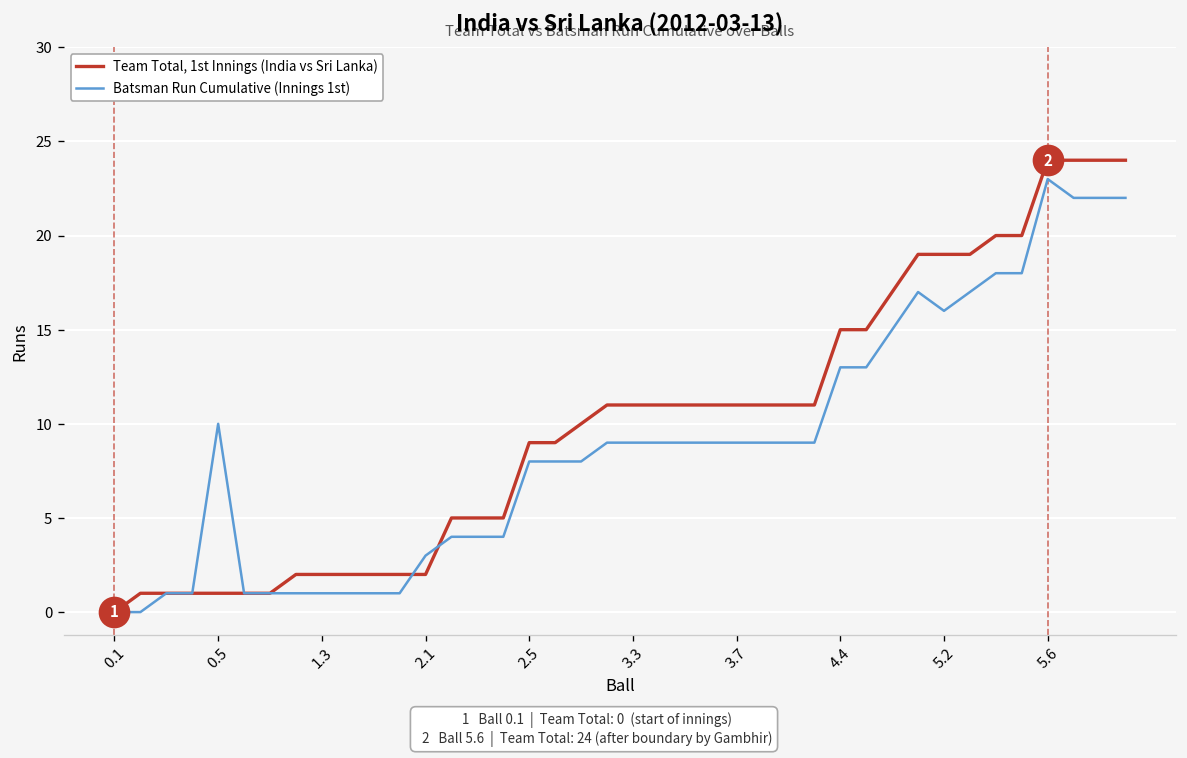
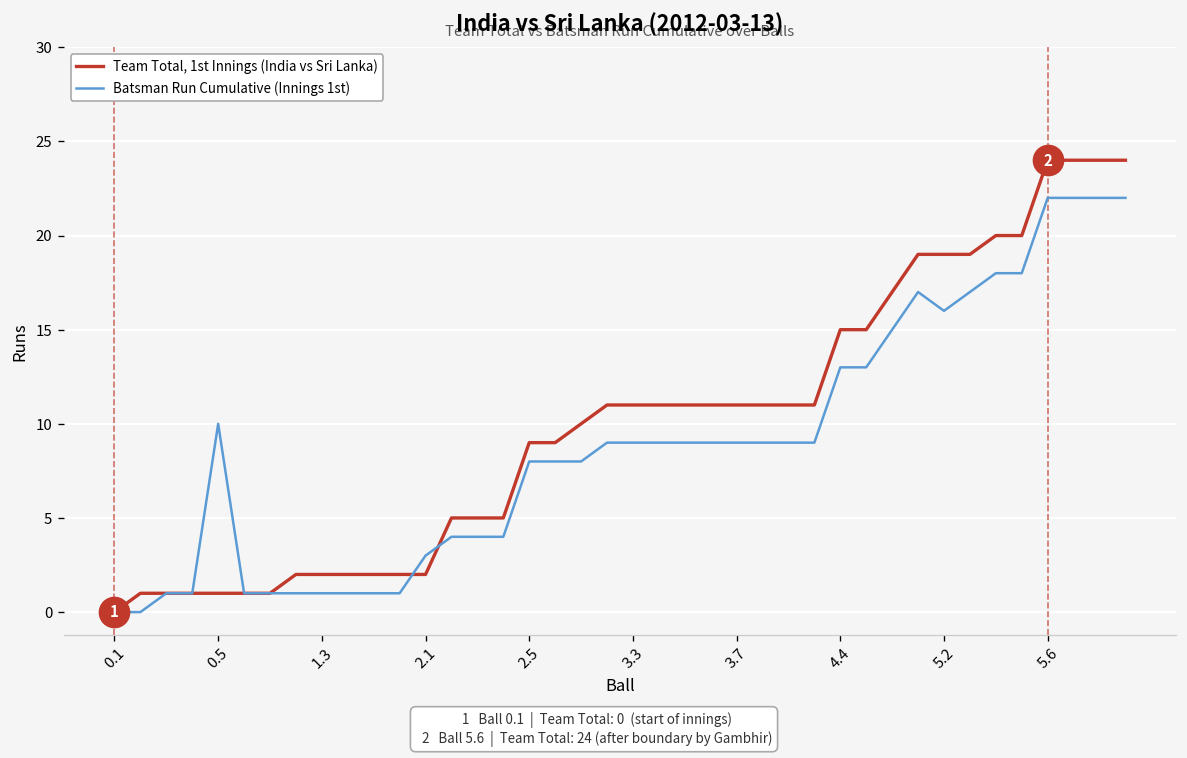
  {
    "Batsman Run Cumulative (Innings 1st)": {
      "0.5": 10,
      "1.3": 1,
      "2.1": 3,
      "2.5": 8,
      "3.3": 9,
      "3.7": 9,
      "4.4": 13,
      "5.2": 16,
-     "5.6": 23
+     "5.6": 22
    }
  }
